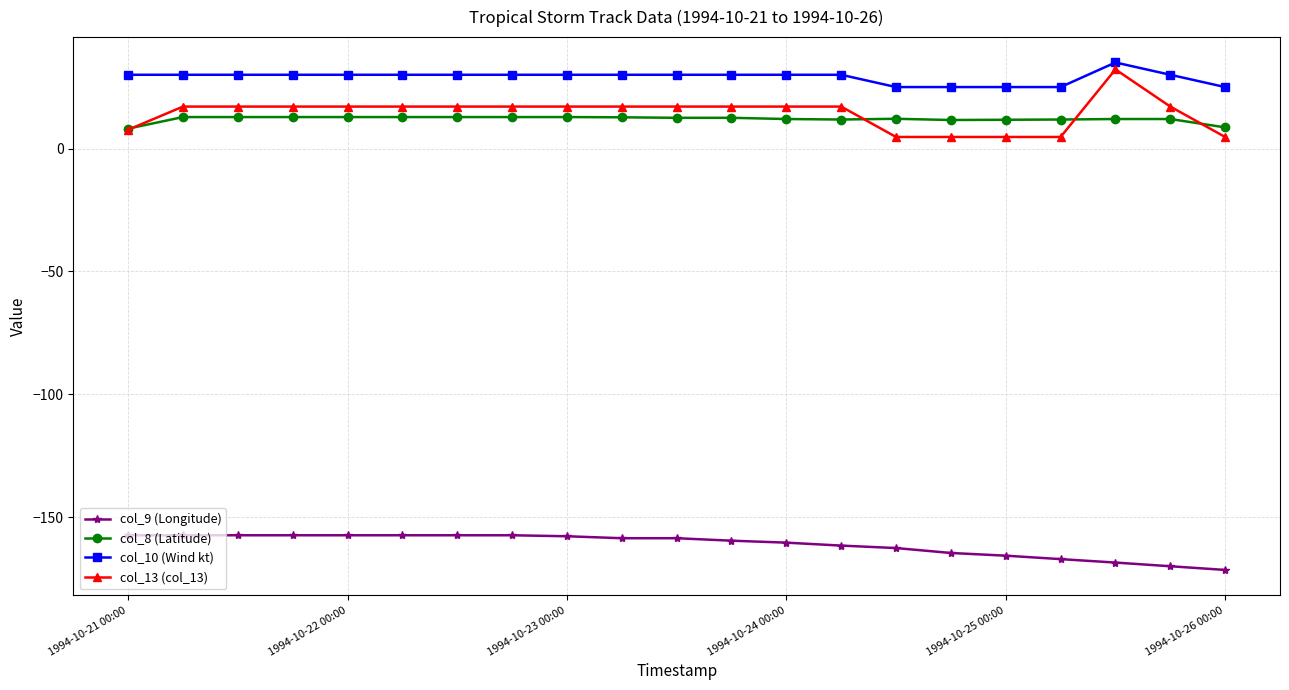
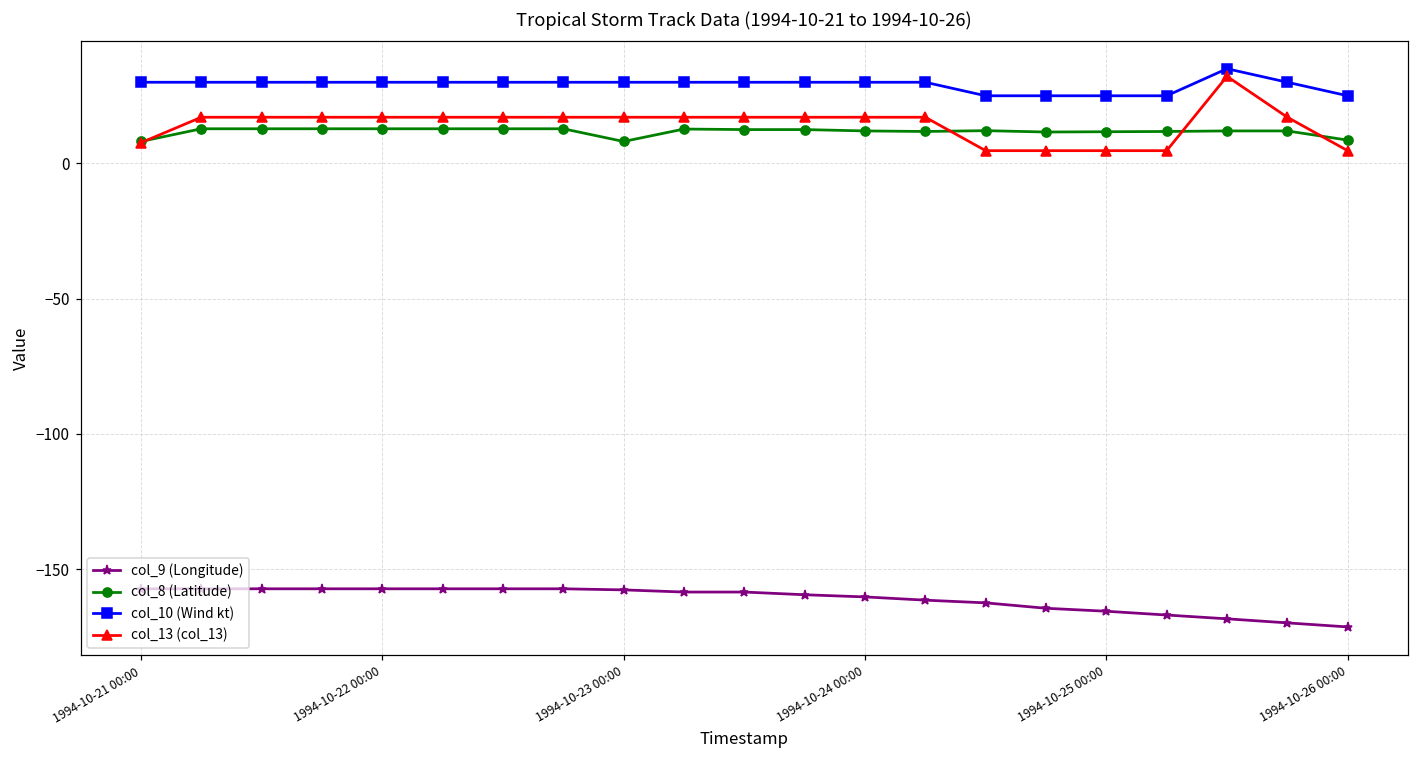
  {
    "col_9 (Longitude)": {
      "1994-10-22 00:00": -157,
      "1994-10-23 00:00": -158,
      "1994-10-24 00:00": -160,
      "1994-10-25 00:00": -166,
      "1994-10-26 00:00": -171
    },
    "col_8 (Latitude)": {
      "1994-10-22 00:00": 13,
-     "1994-10-23 00:00": 13,
+     "1994-10-23 00:00": 8,
      "1994-10-24 00:00": 12,
      "1994-10-25 00:00": 12,
      "1994-10-26 00:00": 9
    },
    "col_10 (Wind kt)": {
      "1994-10-21 00:00": 30,
      "1994-10-22 00:00": 30,
      "1994-10-23 00:00": 30,
      "1994-10-24 00:00": 30,
      "1994-10-25 00:00": 25,
      "1994-10-26 00:00": 25
    },
    "col_13 (col_13)": {
      "1994-10-22 00:00": 17,
      "1994-10-23 00:00": 17,
      "1994-10-24 00:00": 17,
      "1994-10-25 00:00": 5,
      "1994-10-26 00:00": 5
    }
  }
